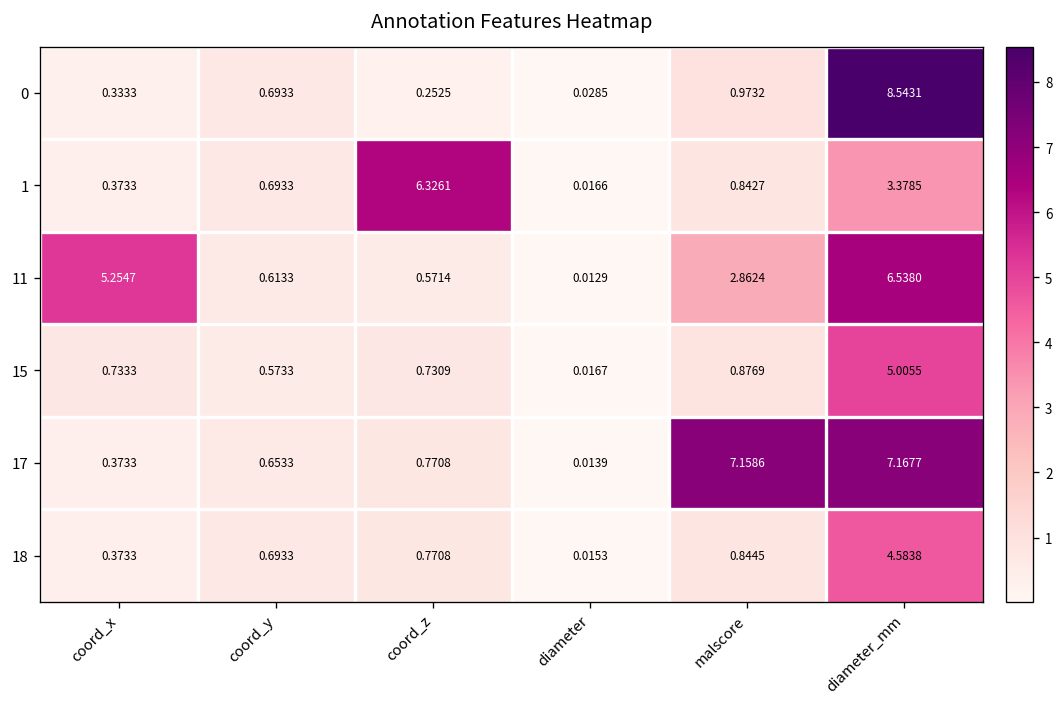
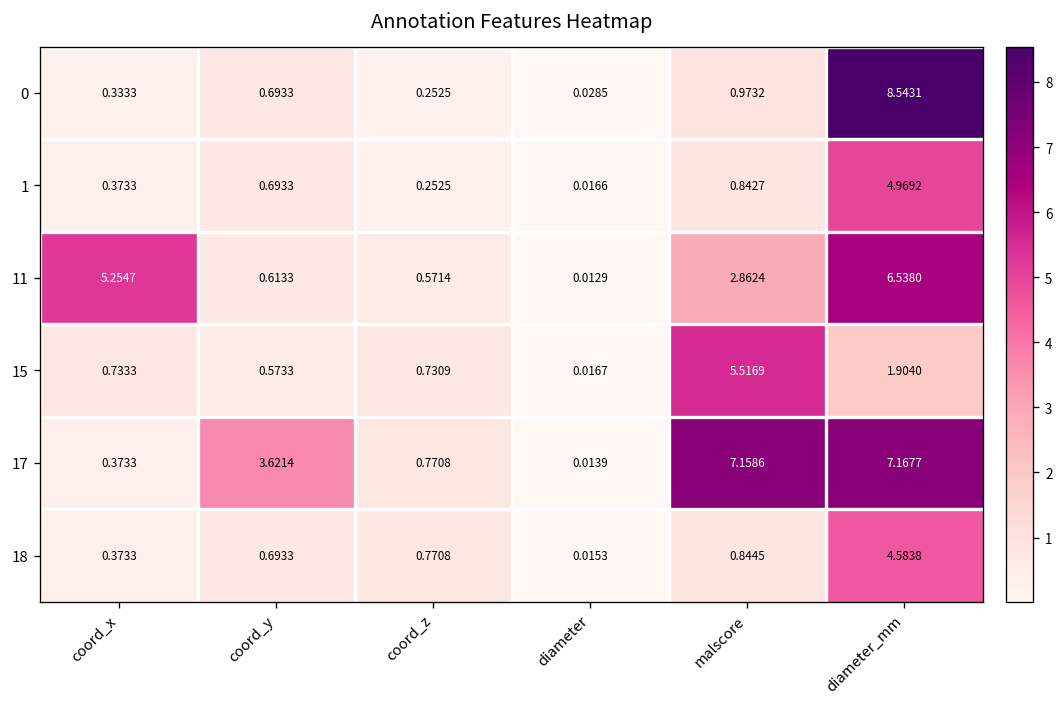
  {
    "0": {
      "coord_x": 0.3333,
      "coord_y": 0.6933,
      "coord_z": 0.2525,
      "diameter": 0.0285,
      "malscore": 0.9732,
      "diameter_mm": 8.5431
    },
    "1": {
      "coord_x": 0.3733,
      "coord_y": 0.6933,
-     "coord_z": 6.3261,
+     "coord_z": 0.2525,
      "diameter": 0.0166,
      "malscore": 0.8427,
-     "diameter_mm": 3.3785
+     "diameter_mm": 4.9692
    },
    "11": {
      "coord_x": 5.2547,
      "coord_y": 0.6133,
      "coord_z": 0.5714,
      "diameter": 0.0129,
      "malscore": 2.8624,
      "diameter_mm": 6.5380
    },
    "15": {
      "coord_x": 0.7333,
      "coord_y": 0.5733,
      "coord_z": 0.7309,
      "diameter": 0.0167,
-     "malscore": 0.8769,
-     "diameter_mm": 5.0055
+     "malscore": 5.5169,
+     "diameter_mm": 1.9040
    },
    "17": {
      "coord_x": 0.3733,
-     "coord_y": 0.6533,
+     "coord_y": 3.6214,
      "coord_z": 0.7708,
      "diameter": 0.0139,
      "malscore": 7.1586,
      "diameter_mm": 7.1677
    },
    "18": {
      "coord_x": 0.3733,
      "coord_y": 0.6933,
      "coord_z": 0.7708,
      "diameter": 0.0153,
      "malscore": 0.8445,
      "diameter_mm": 4.5838
    }
  }
